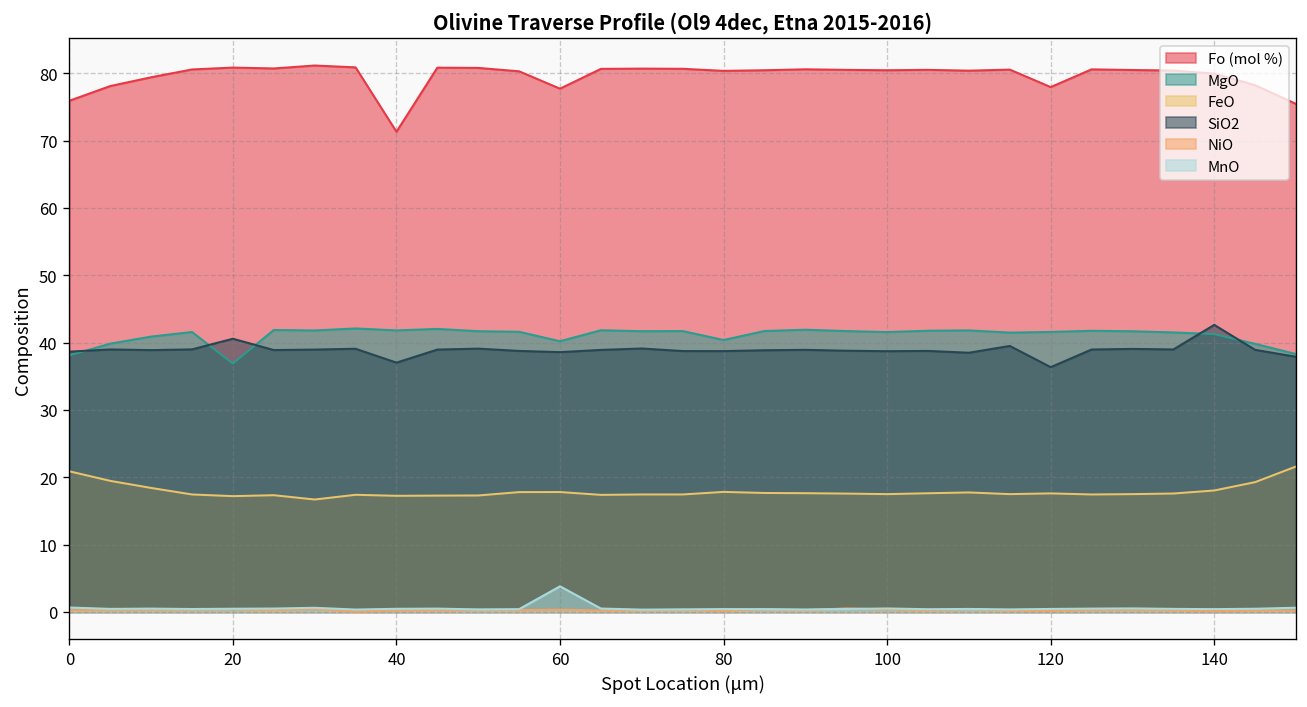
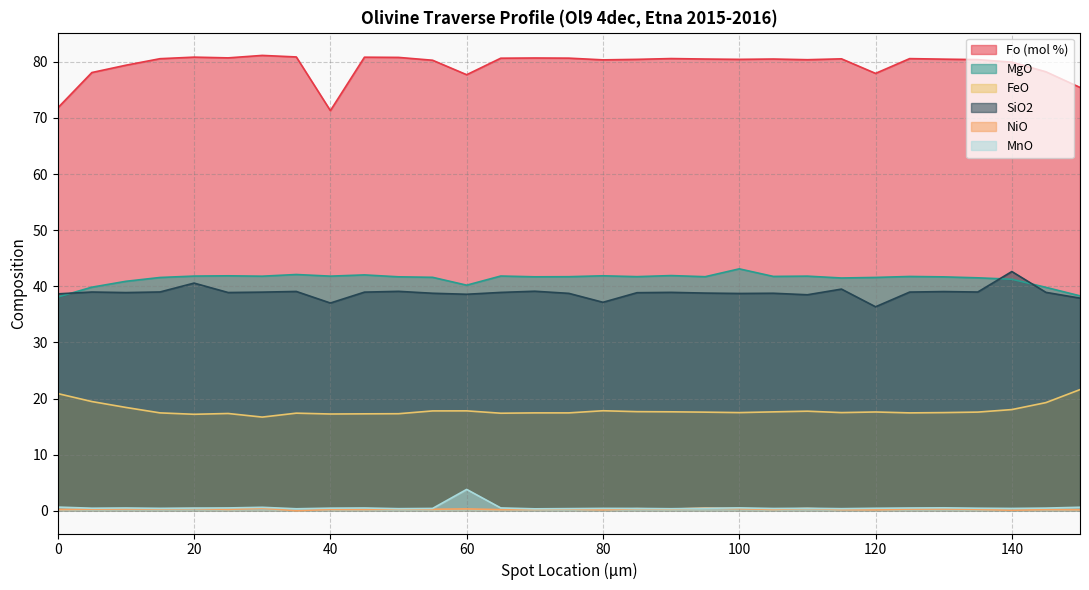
  {
    "Fo (mol %)": {
-     "0": 76,
+     "0": 72,
      "20": 81,
      "40": 71,
      "60": 78,
      "80": 80,
      "100": 80,
      "120": 78
    },
    "MgO": {
      "0": 38,
-     "20": 37,
+     "20": 42,
      "40": 42,
      "60": 40,
-     "80": 40,
-     "100": 42,
+     "80": 42,
+     "100": 43,
      "120": 42,
      "140": 41
    },
    "SiO2": {
      "0": 39,
      "20": 41,
      "40": 37,
      "60": 39,
-     "80": 39,
+     "80": 37,
      "100": 39,
      "120": 36,
      "140": 43
    },
    "MnO": {
      "60": 4
    }
  }
